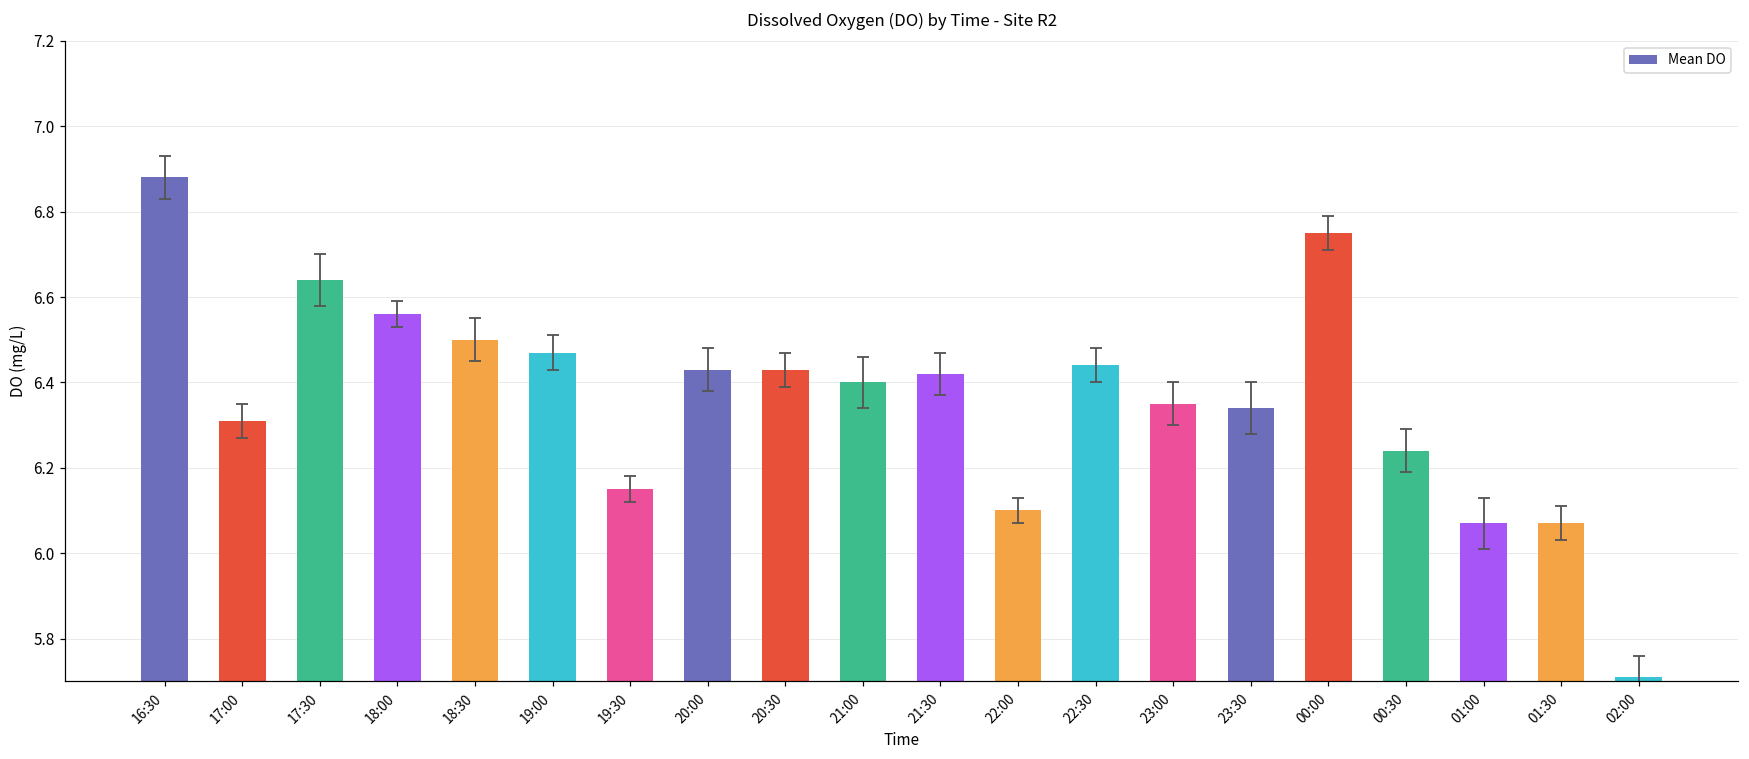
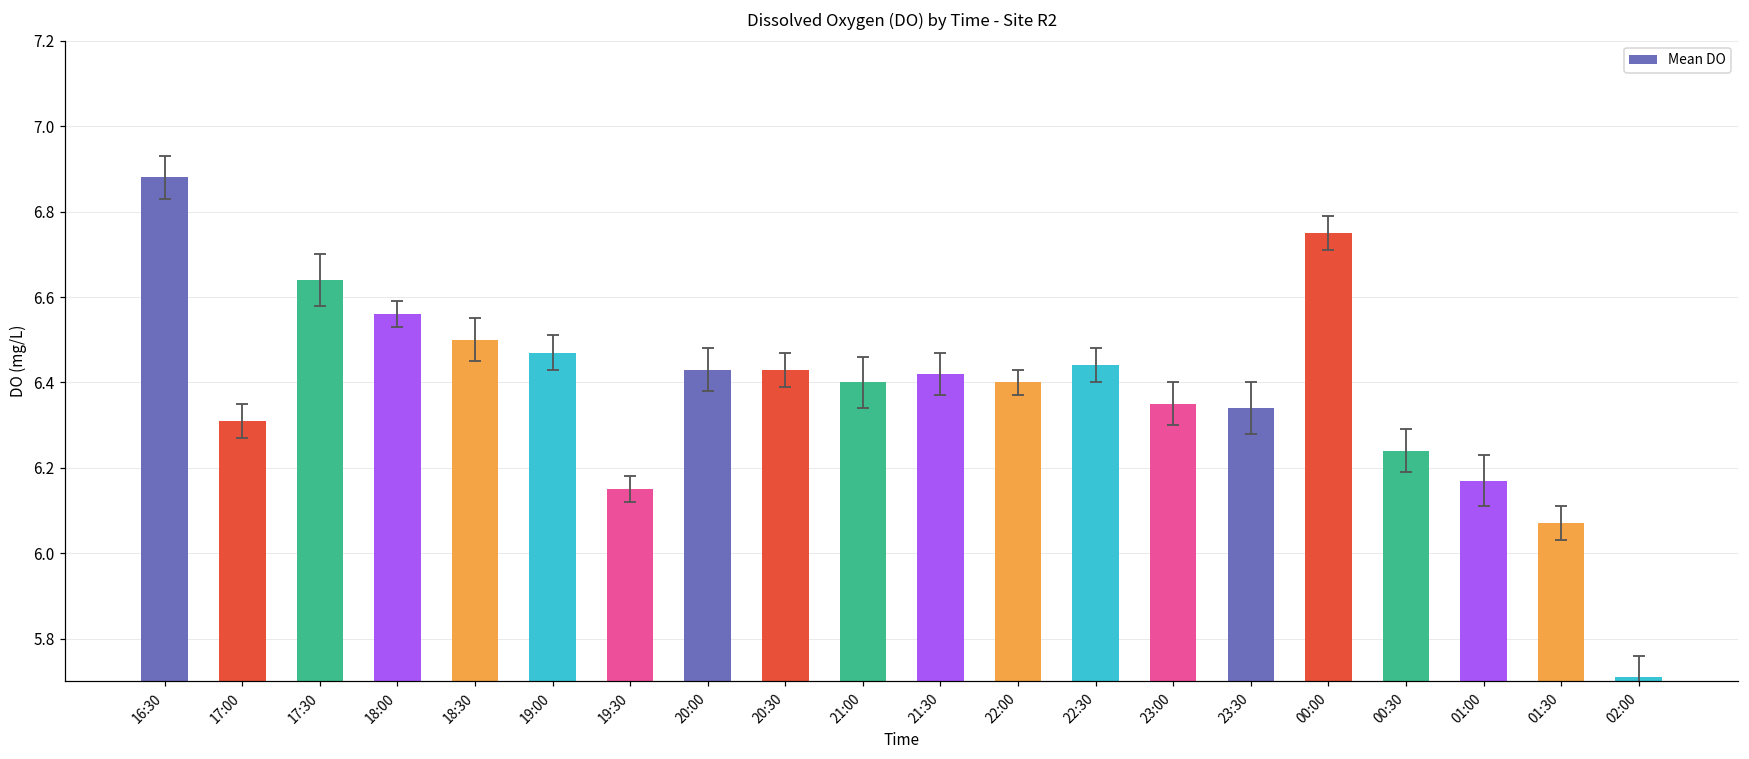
  {
    "Mean DO": {
      "16:30": 6.88,
      "17:00": 6.31,
      "17:30": 6.64,
      "18:00": 6.56,
      "18:30": 6.50,
      "19:00": 6.47,
      "19:30": 6.15,
      "20:00": 6.43,
      "20:30": 6.43,
      "21:00": 6.40,
      "21:30": 6.42,
-     "22:00": 6.1,
+     "22:00": 6.4,
      "22:30": 6.44,
      "23:00": 6.35,
      "23:30": 6.34,
      "00:00": 6.75,
      "00:30": 6.24,
-     "01:00": 6.07,
+     "01:00": 6.17,
      "01:30": 6.07,
      "02:00": 5.71
    }
  }
